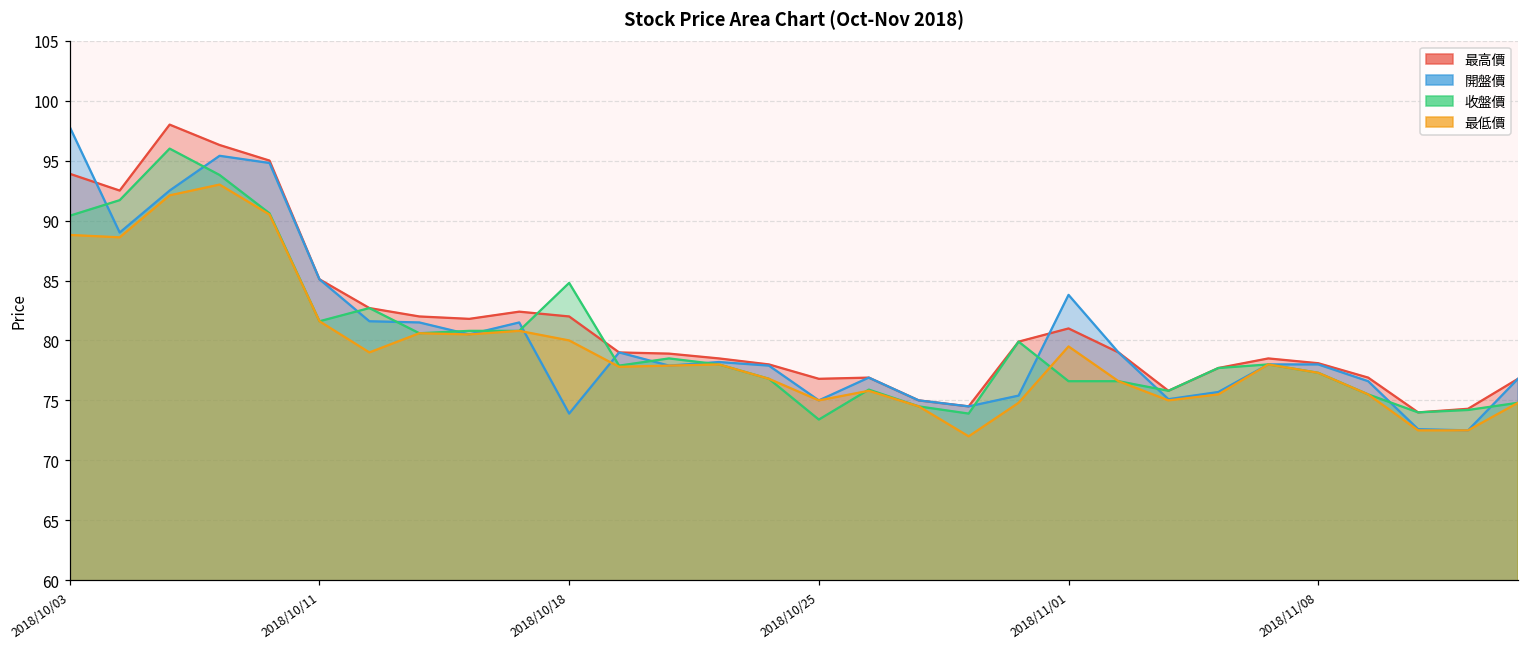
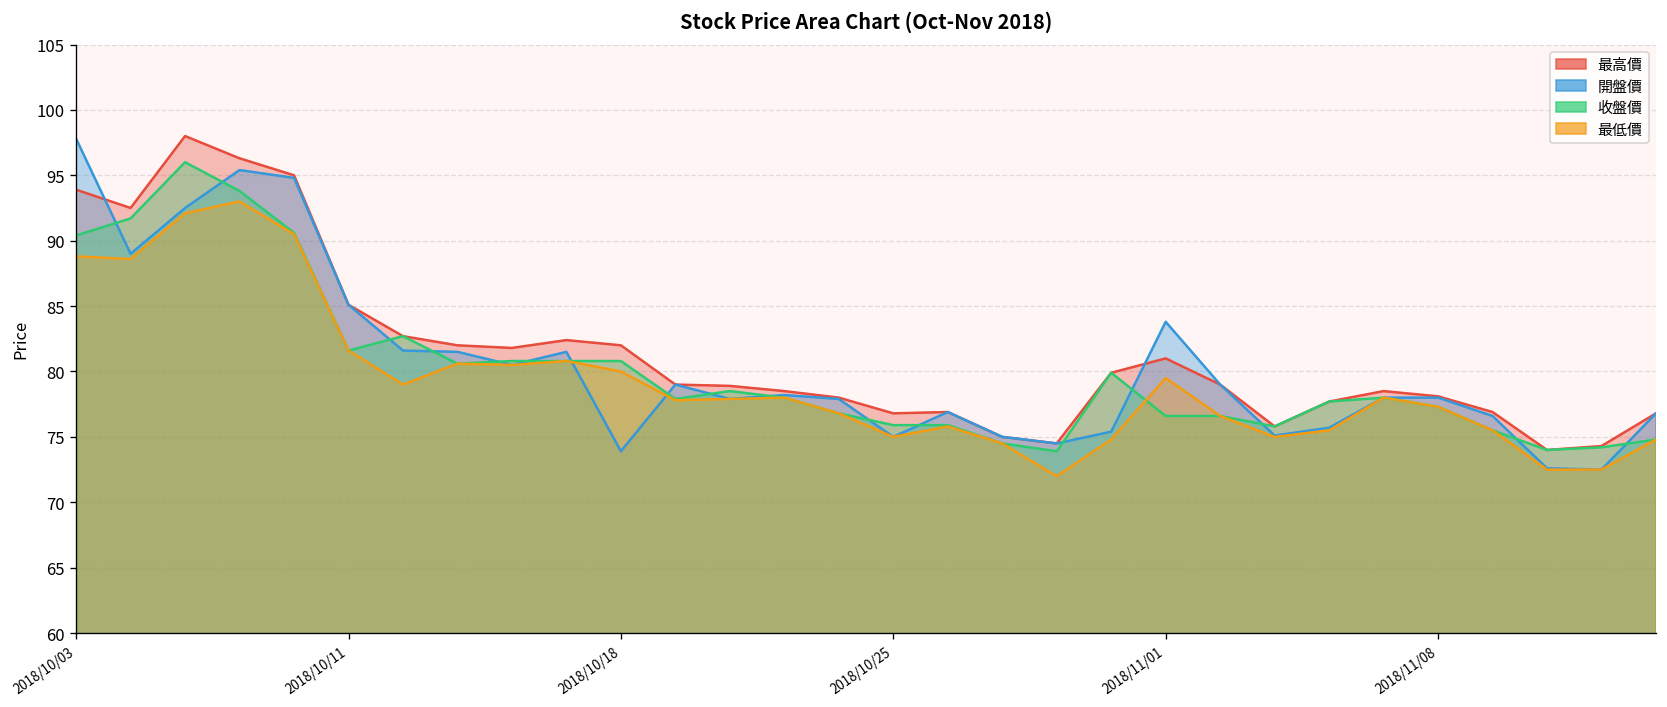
  {
    "開盤價": {
      "2018/10/03": 97.8,
      "2018/10/18": 73.9,
      "2018/11/01": 83.8
    },
    "收盤價": {
      "2018/10/03": 90.4,
-     "2018/10/18": 84.8,
-     "2018/10/25": 73.4,
+     "2018/10/18": 80.8,
+     "2018/10/25": 75.9,
      "2018/11/01": 76.6
    }
  }
